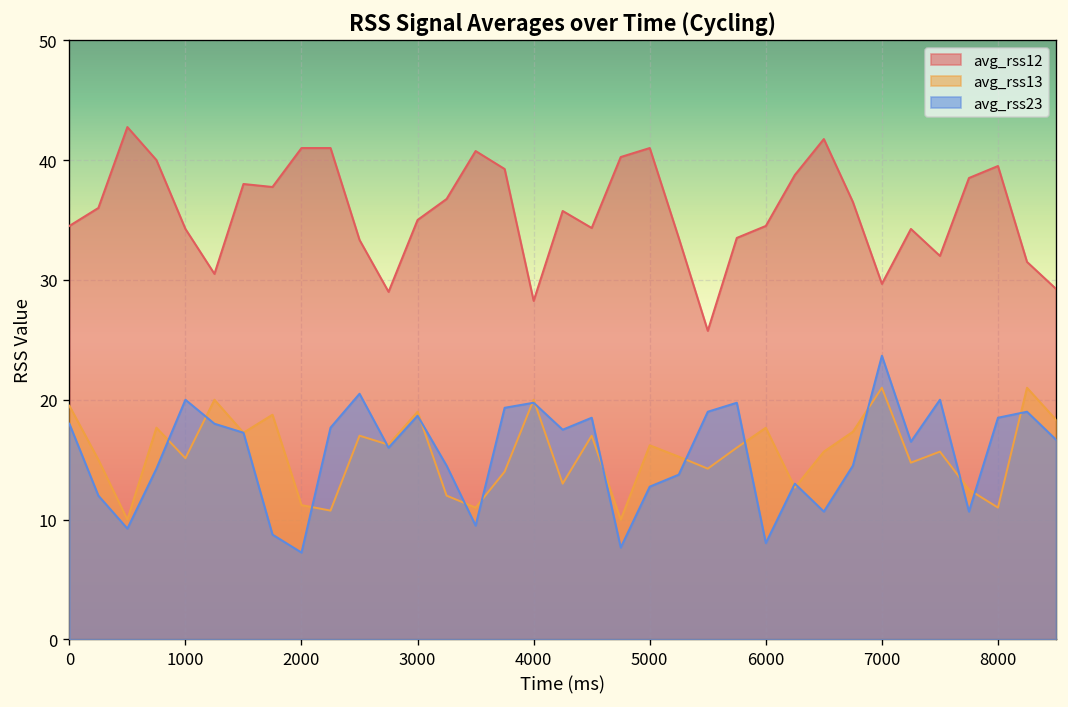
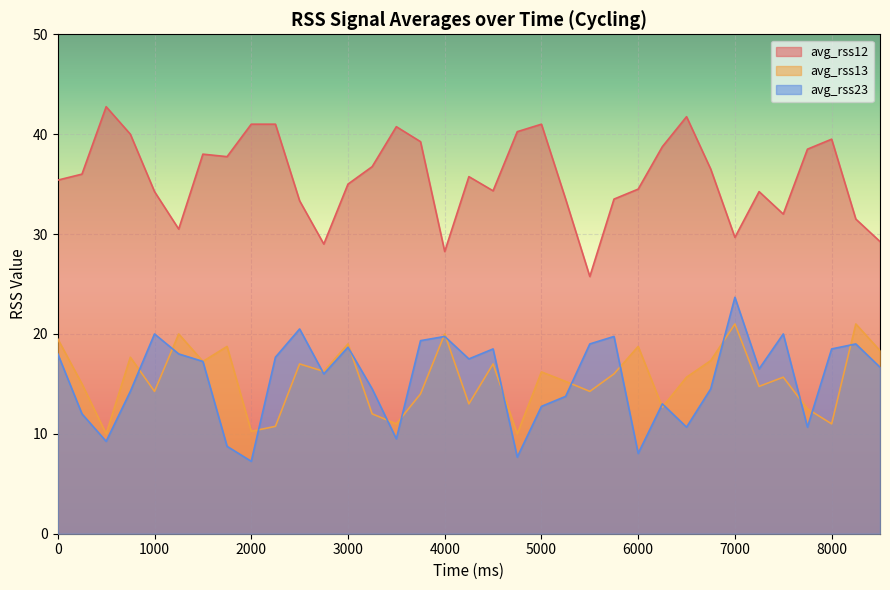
  {
    "avg_rss12": {
-     "0": 34.5,
+     "0": 35.4,
      "1000": 34,
      "2000": 41,
      "3000": 35,
      "4000": 28,
      "5000": 41,
      "6000": 35,
      "7000": 30,
      "8000": 40
    },
    "avg_rss13": {
      "0": 20,
-     "1000": 15,
-     "2000": 11,
+     "1000": 14,
+     "2000": 10,
      "3000": 19,
      "5000": 16,
-     "6000": 18,
+     "6000": 19,
      "7000": 21,
      "8000": 11
    },
    "avg_rss23": {
      "0": 18,
      "1000": 20,
      "2000": 7,
      "3000": 19,
      "5000": 13,
      "6000": 8,
      "7000": 24,
      "8000": 19
    }
  }
